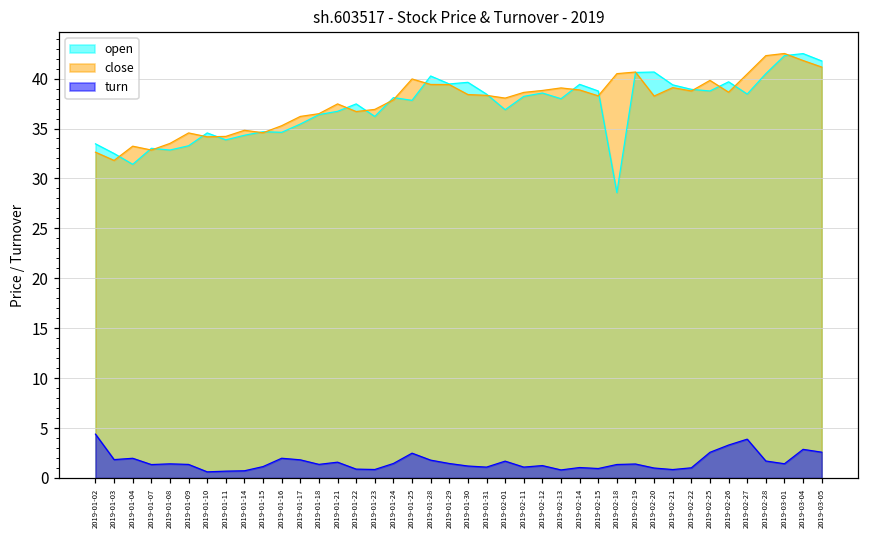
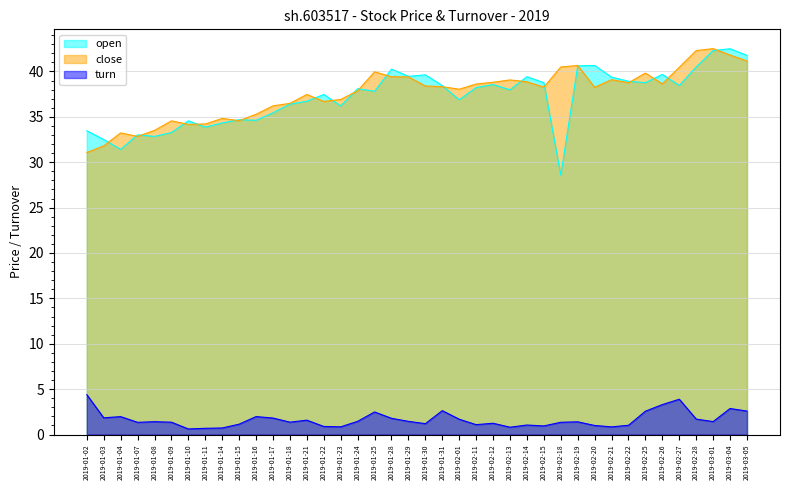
  {
    "open": {
      "2019-01-02": 33,
      "2019-01-03": 32,
      "2019-01-04": 31,
      "2019-01-08": 33,
      "2019-01-09": 33,
      "2019-01-10": 35,
      "2019-01-11": 34,
      "2019-01-14": 34,
      "2019-01-16": 35,
      "2019-01-17": 35,
      "2019-01-21": 37,
      "2019-01-22": 37,
      "2019-01-23": 36,
      "2019-01-25": 38,
      "2019-01-28": 40,
      "2019-01-30": 40,
      "2019-02-01": 37,
      "2019-02-11": 38,
      "2019-02-13": 38,
      "2019-02-14": 39,
      "2019-02-15": 39,
      "2019-02-18": 29,
      "2019-02-20": 41,
      "2019-02-25": 39,
      "2019-02-26": 40,
      "2019-02-27": 38,
      "2019-02-28": 40,
      "2019-03-04": 43,
      "2019-03-05": 42
    },
    "close": {
-     "2019-01-02": 33,
+     "2019-01-02": 31,
      "2019-01-03": 32,
      "2019-01-04": 33,
      "2019-01-08": 34,
      "2019-01-09": 35,
      "2019-01-10": 34,
      "2019-01-11": 34,
      "2019-01-14": 35,
      "2019-01-16": 35,
      "2019-01-17": 36,
      "2019-01-21": 37,
      "2019-01-22": 37,
      "2019-01-23": 37,
      "2019-01-25": 40,
      "2019-01-28": 39,
      "2019-01-30": 38,
      "2019-02-01": 38,
      "2019-02-11": 39,
      "2019-02-13": 39,
      "2019-02-14": 39,
      "2019-02-15": 38,
      "2019-02-18": 40,
      "2019-02-20": 38,
      "2019-02-25": 40,
      "2019-02-26": 39,
      "2019-02-27": 40,
      "2019-02-28": 42,
      "2019-03-04": 42,
      "2019-03-05": 41
    },
    "turn": {
      "2019-01-02": 4,
      "2019-01-03": 2,
      "2019-01-04": 2,
      "2019-01-07": 1,
      "2019-01-08": 1,
      "2019-01-09": 1,
      "2019-01-10": 1,
      "2019-01-11": 1,
      "2019-01-14": 1,
      "2019-01-15": 1,
      "2019-01-16": 2,
      "2019-01-17": 2,
      "2019-01-18": 1,
      "2019-01-21": 2,
      "2019-01-22": 1,
      "2019-01-23": 1,
      "2019-01-24": 1,
      "2019-01-25": 2,
      "2019-01-28": 2,
      "2019-01-29": 1,
      "2019-01-30": 1,
-     "2019-01-31": 1,
+     "2019-01-31": 3,
      "2019-02-01": 2,
      "2019-02-11": 1,
      "2019-02-12": 1,
      "2019-02-13": 1,
      "2019-02-14": 1,
      "2019-02-15": 1,
      "2019-02-18": 1,
      "2019-02-19": 1,
      "2019-02-20": 1,
      "2019-02-21": 1,
      "2019-02-22": 1,
      "2019-02-25": 3,
      "2019-02-26": 3,
      "2019-02-27": 4,
      "2019-02-28": 2,
      "2019-03-01": 1,
      "2019-03-04": 3,
      "2019-03-05": 3
    }
  }
